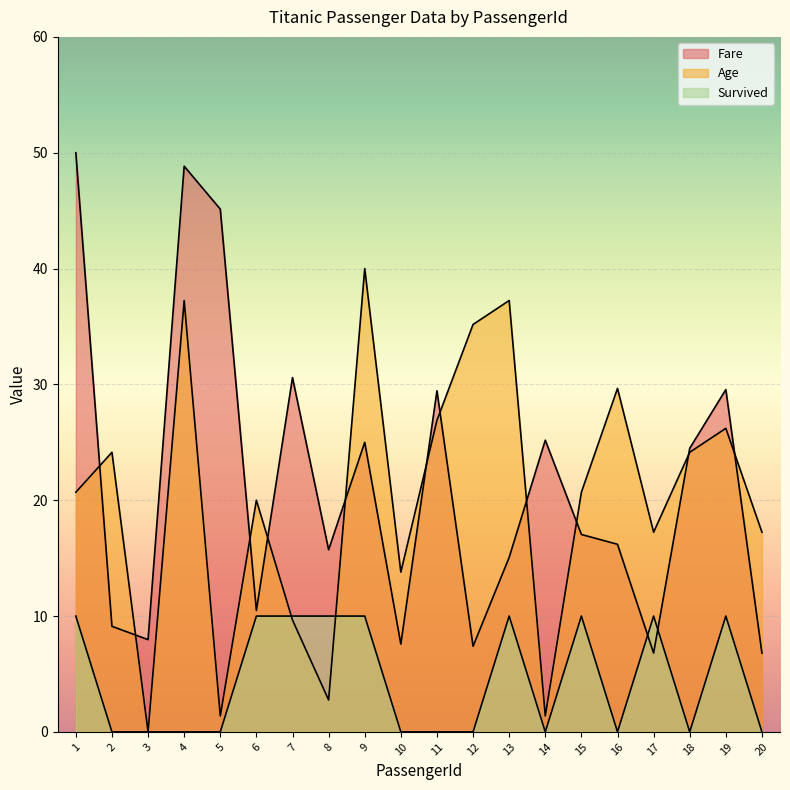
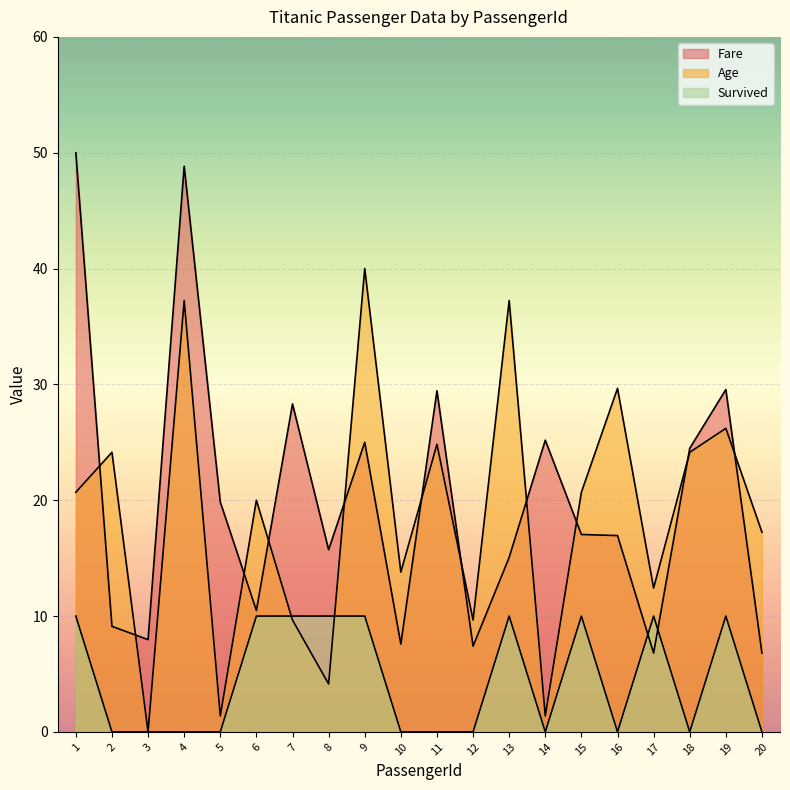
  {
    "Fare": {
      "1": 50.0,
      "2": 9.1,
      "3": 8.0,
      "4": 48.8,
-     "5": 45.1,
+     "5": 19.8,
      "6": 10.5,
-     "7": 30.6,
+     "7": 28.3,
      "8": 15.7,
      "9": 25.0,
      "10": 7.6,
      "11": 29.4,
      "12": 7.4,
      "13": 15.1,
      "14": 25.2,
      "15": 17.0,
-     "16": 16.2,
+     "16": 16.9,
      "17": 6.8,
      "18": 24.5,
      "19": 29.6,
      "20": 6.8
    },
    "Age": {
      "1": 20.7,
      "2": 24.1,
      "4": 37.2,
      "5": 1.4,
      "6": 20.0,
      "7": 9.7,
-     "8": 2.8,
+     "8": 4.1,
      "9": 40.0,
      "10": 13.8,
-     "11": 26.9,
-     "12": 35.2,
+     "11": 24.8,
+     "12": 9.7,
      "13": 37.2,
      "14": 1.4,
      "15": 20.7,
      "16": 29.7,
-     "17": 17.2,
+     "17": 12.4,
      "18": 24.1,
      "19": 26.2,
      "20": 17.2
    },
    "Survived": {
      "1": 10.0,
      "2": 0.0,
      "4": 0.0,
      "5": 0.0,
      "6": 10.0,
      "7": 10.0,
      "8": 10.0,
      "9": 10.0,
      "10": 0.0,
      "11": 0.0,
      "12": 0.0,
      "13": 10.0,
      "14": 0.0,
      "15": 10.0,
      "16": 0.0,
      "17": 10.0,
      "18": 0.0,
      "19": 10.0,
      "20": 0.0
    }
  }
